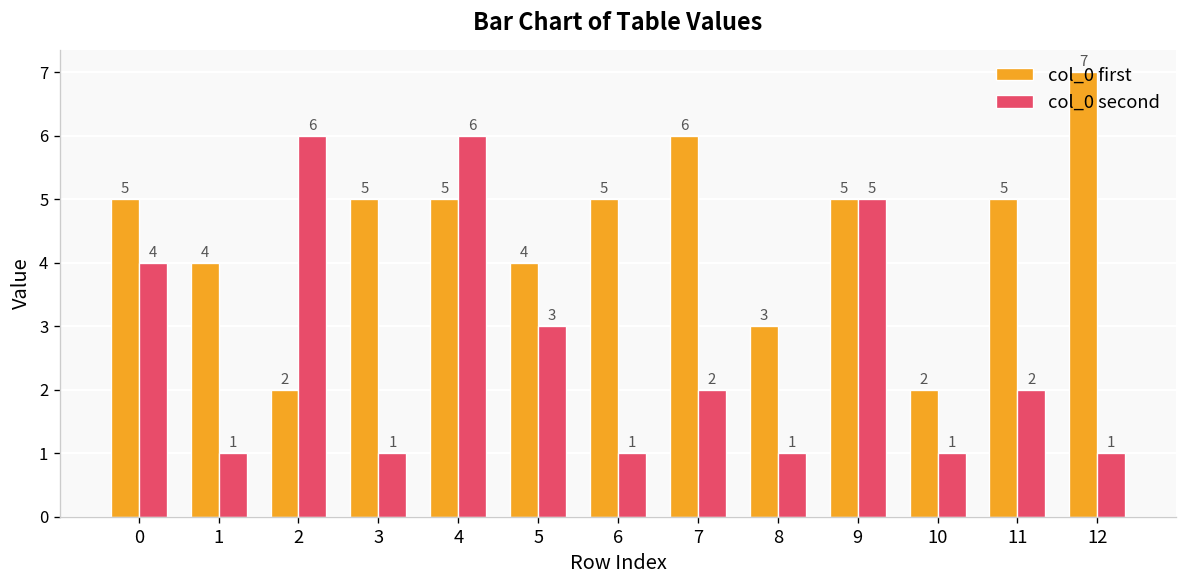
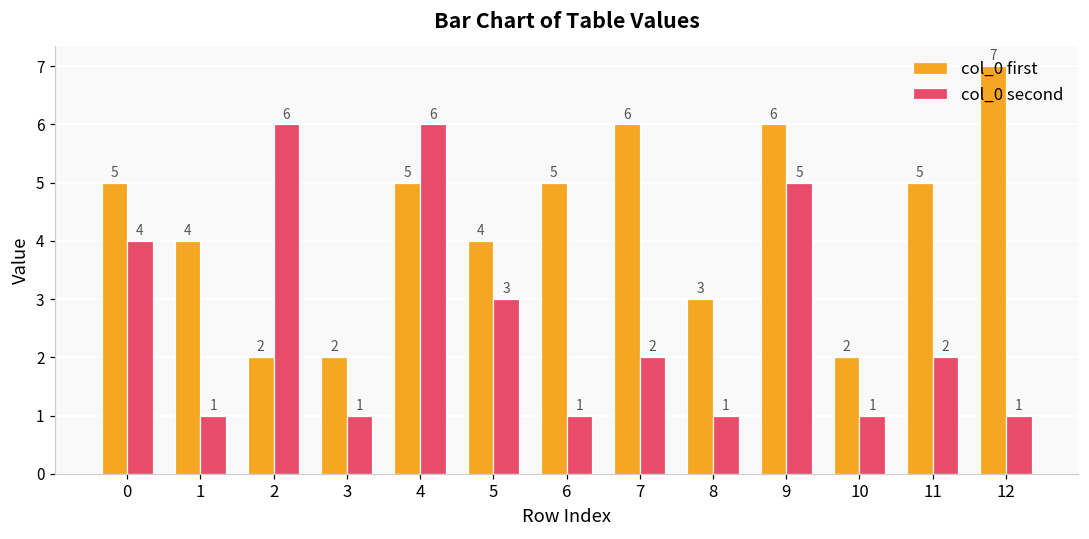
  {
    "col_0 first": {
      "0": 5,
      "1": 4,
      "2": 2,
-     "3": 5,
+     "3": 2,
      "4": 5,
      "5": 4,
      "6": 5,
      "7": 6,
      "8": 3,
-     "9": 5,
+     "9": 6,
      "10": 2,
      "11": 5,
      "12": 7
    },
    "col_0 second": {
      "0": 4,
      "1": 1,
      "2": 6,
      "3": 1,
      "4": 6,
      "5": 3,
      "6": 1,
      "7": 2,
      "8": 1,
      "9": 5,
      "10": 1,
      "11": 2,
      "12": 1
    }
  }
